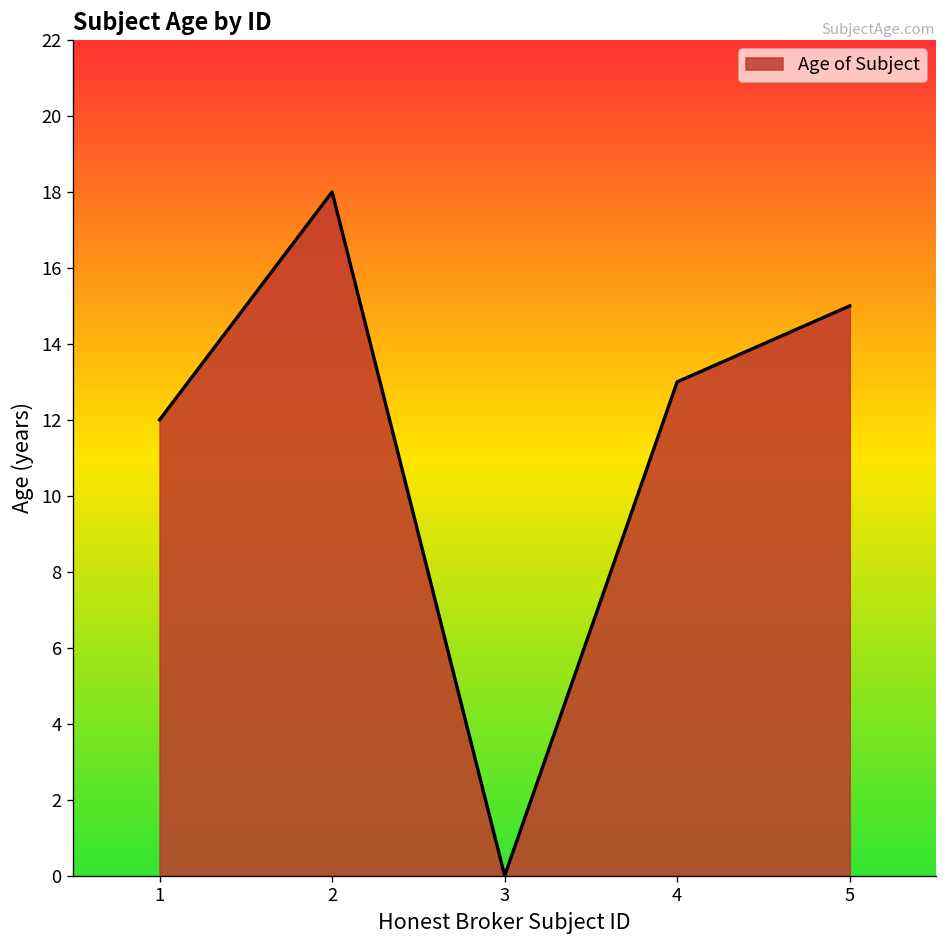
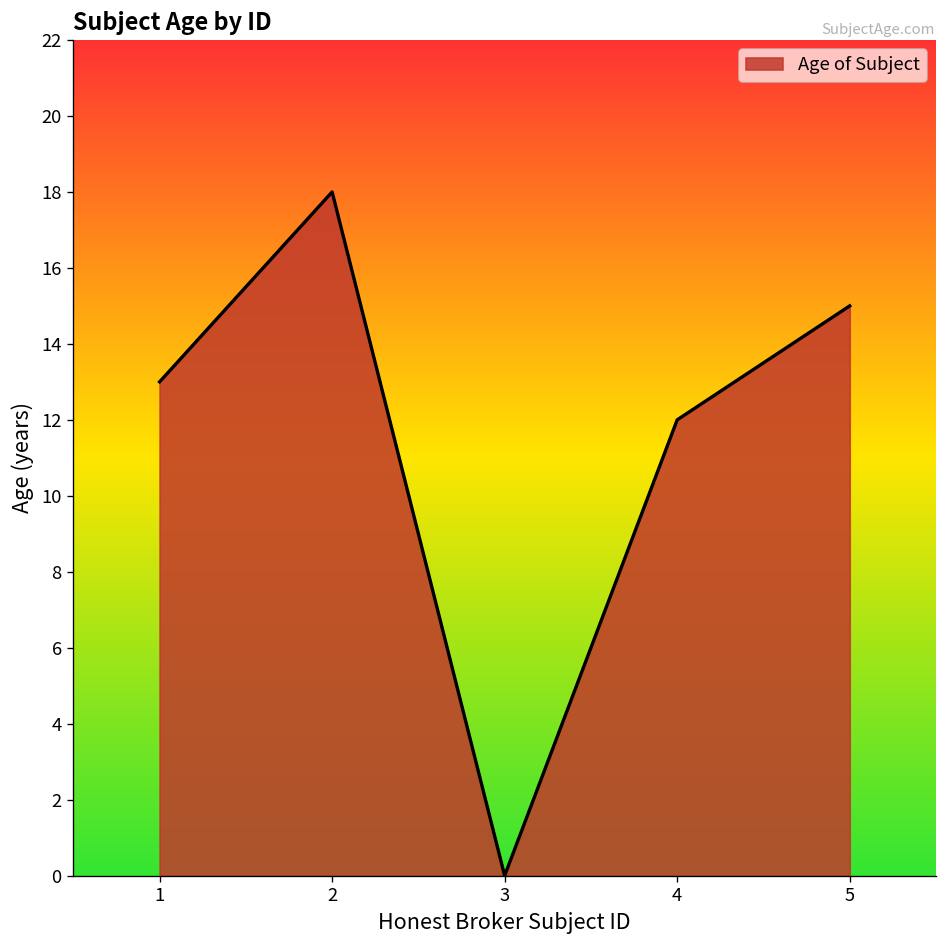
  {
-   "1": 12,
+   "1": 13,
    "2": 18,
    "3": 0,
-   "4": 13,
+   "4": 12,
    "5": 15
  }
